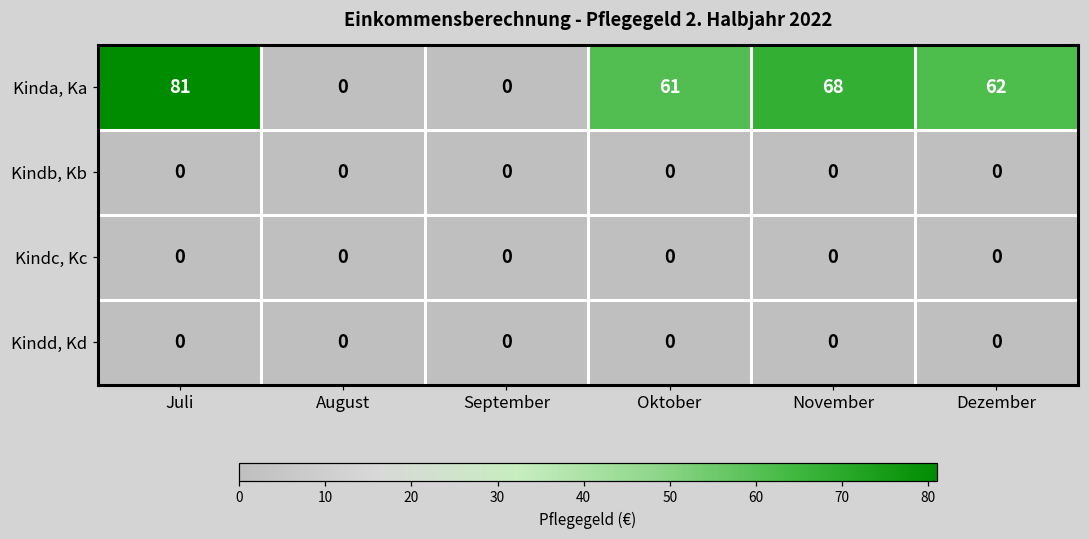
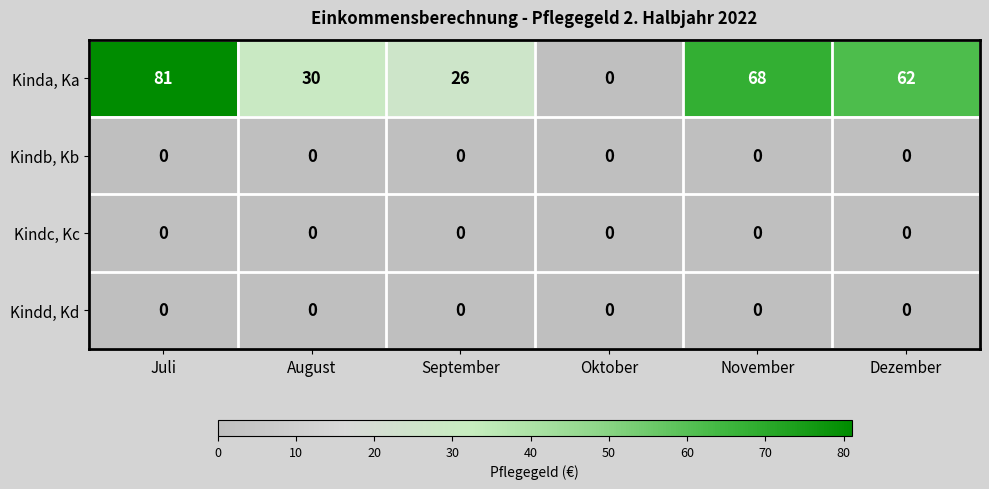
  {
    "Kinda, Ka": {
      "Juli": 81,
-     "August": 0,
-     "September": 0,
-     "Oktober": 61,
+     "August": 30,
+     "September": 26,
+     "Oktober": 0,
      "November": 68,
      "Dezember": 62
    },
    "Kindb, Kb": {
      "Juli": 0,
      "August": 0,
      "September": 0,
      "Oktober": 0,
      "November": 0,
      "Dezember": 0
    },
    "Kindc, Kc": {
      "Juli": 0,
      "August": 0,
      "September": 0,
      "Oktober": 0,
      "November": 0,
      "Dezember": 0
    },
    "Kindd, Kd": {
      "Juli": 0,
      "August": 0,
      "September": 0,
      "Oktober": 0,
      "November": 0,
      "Dezember": 0
    }
  }
